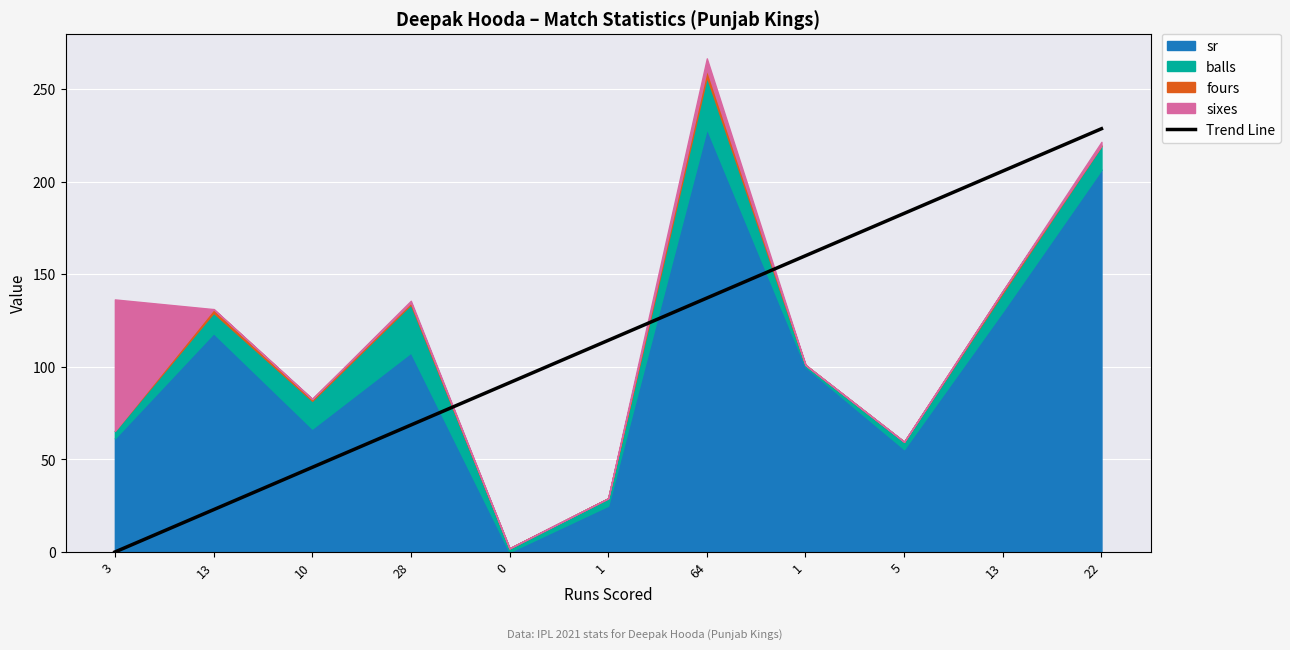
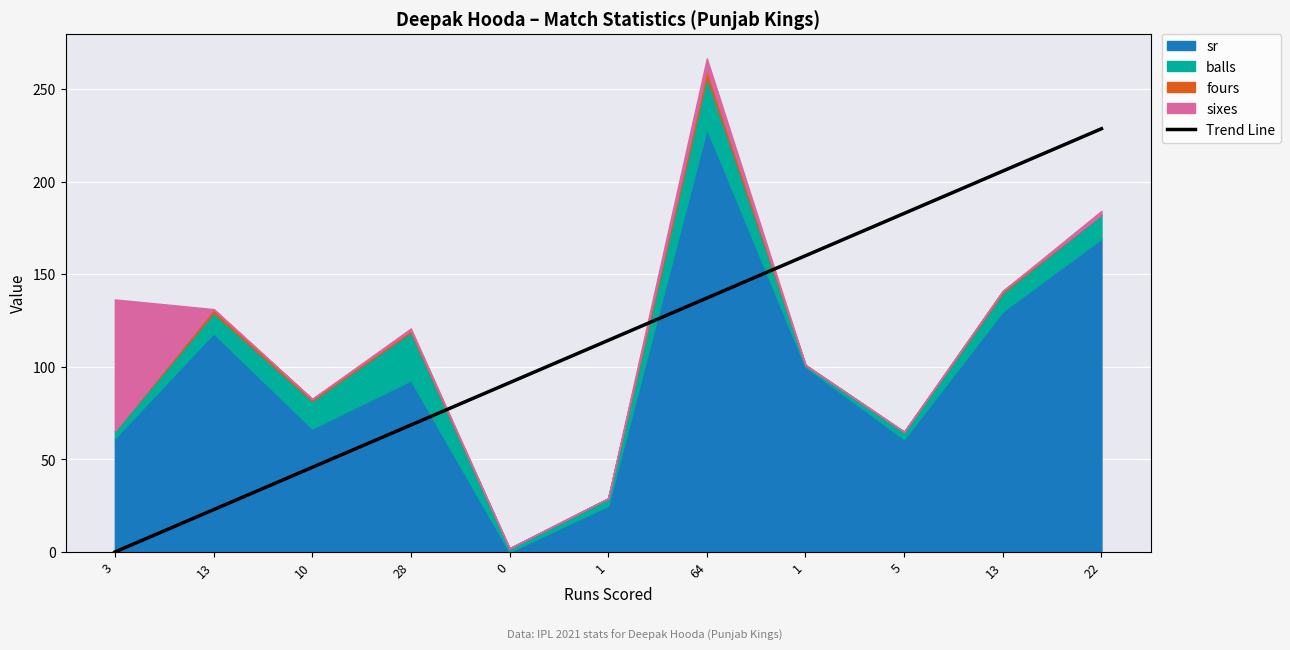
  {
    "Trend Line": {
      "3": 0,
      "10": 46,
      "28": 69,
      "0": 91,
      "64": 137,
      "5": 183,
      "22": 229
    },
    "sr": {
-     "28": 108,
-     "5": 56,
-     "22": 206
+     "28": 93,
+     "5": 61,
+     "22": 169
    },
    "sixes": {
      "3": 71,
      "64": 6,
      "22": 2
    }
  }
